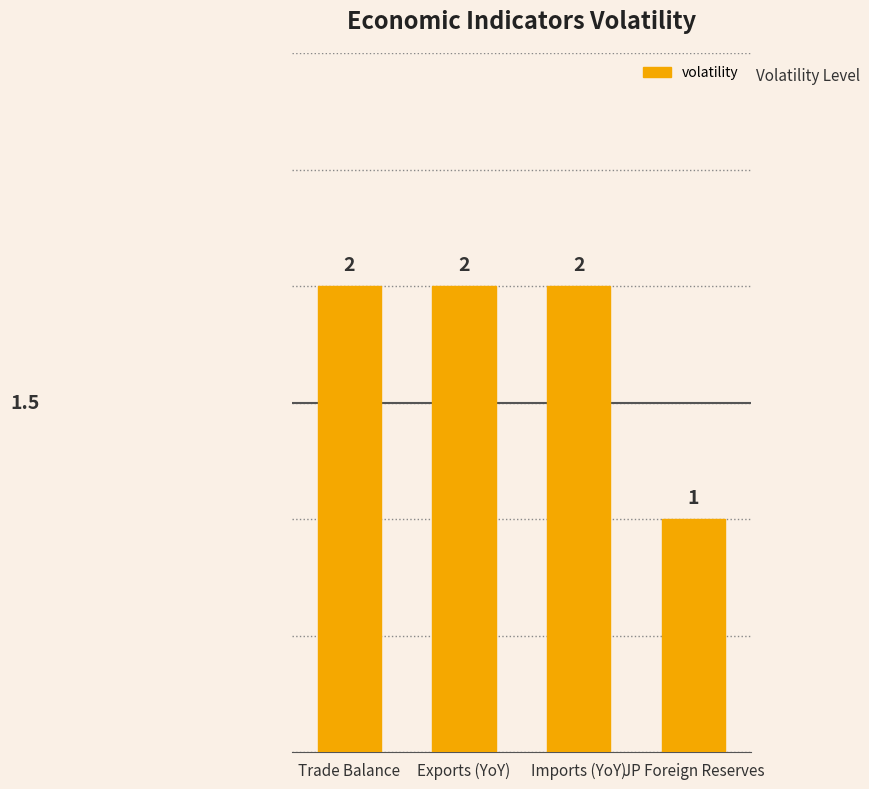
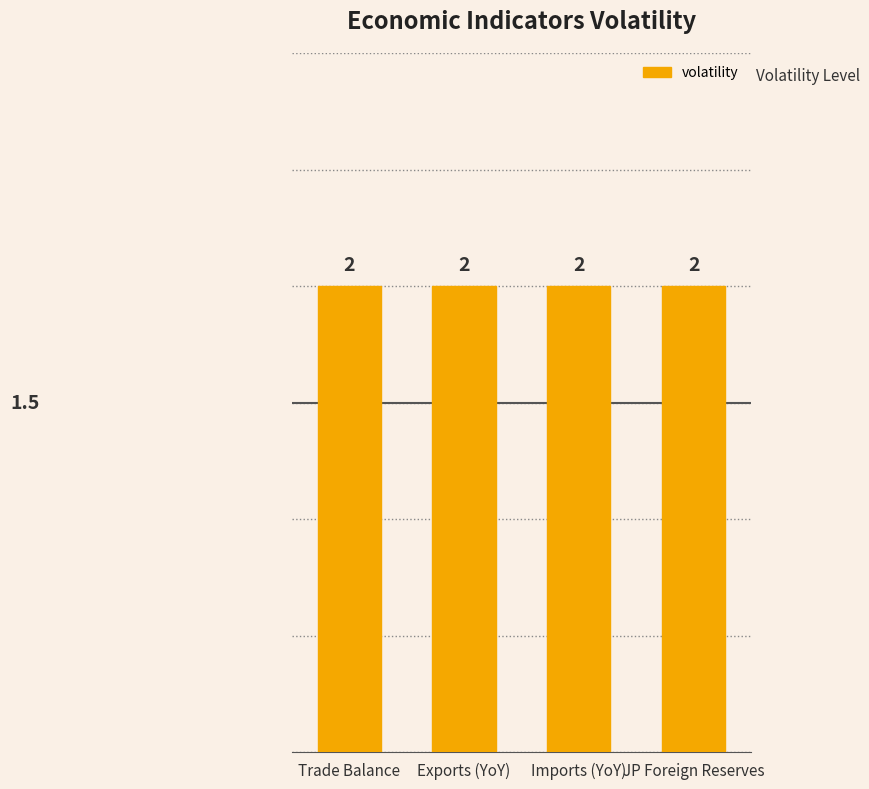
  {
    "Trade Balance": 2,
    "Exports (YoY)": 2,
    "Imports (YoY)": 2,
-   "JP Foreign Reserves": 1
+   "JP Foreign Reserves": 2
  }
